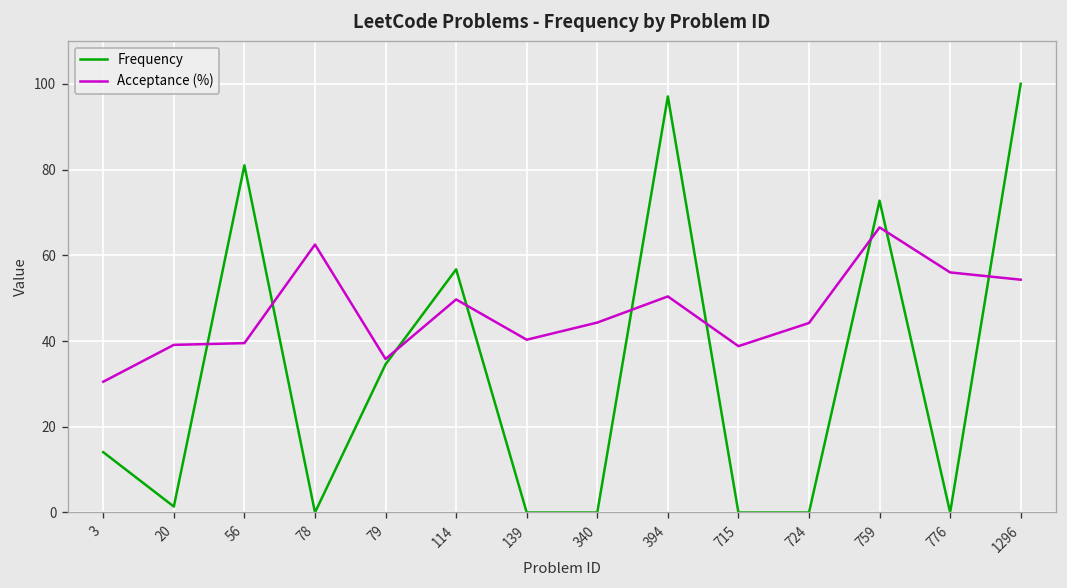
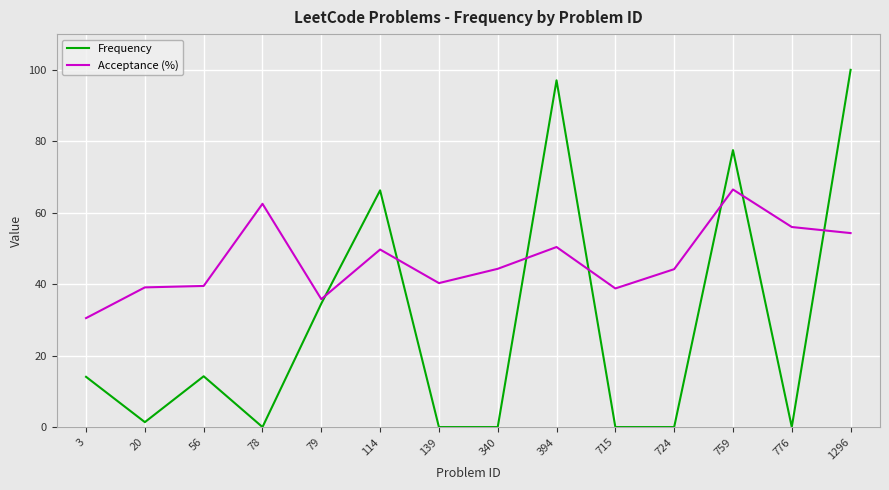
  {
    "Frequency": {
      "3": 14,
      "20": 1,
-     "56": 81,
+     "56": 14,
      "78": 0,
      "79": 35,
-     "114": 57,
+     "114": 66,
      "139": 0,
      "340": 0,
      "394": 97,
      "715": 0,
      "724": 0,
-     "759": 73,
+     "759": 78,
      "776": 0,
      "1296": 100
    },
    "Acceptance (%)": {
      "3": 31,
      "20": 39,
      "56": 40,
      "78": 63,
      "79": 36,
      "114": 50,
      "139": 40,
      "340": 44,
      "394": 50,
      "715": 39,
      "724": 44,
      "759": 67,
      "776": 56,
      "1296": 54
    }
  }
